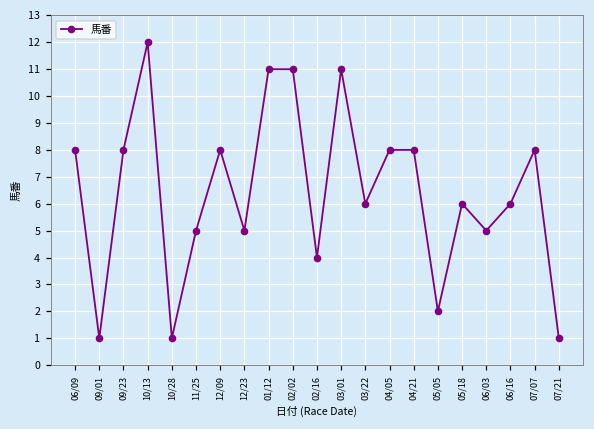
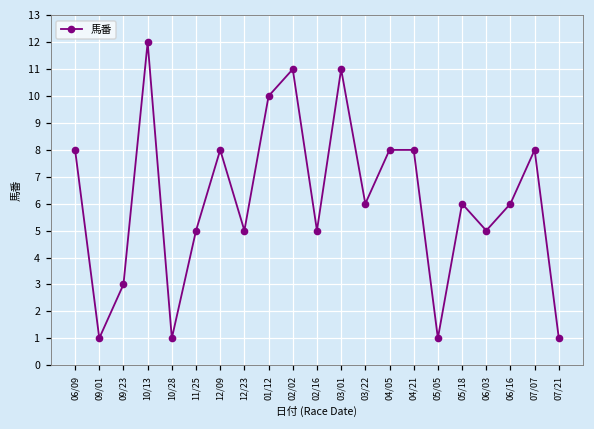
  {
    "06/09": 8,
    "09/01": 1,
-   "09/23": 8,
+   "09/23": 3,
    "10/13": 12,
    "10/28": 1,
    "11/25": 5,
    "12/09": 8,
    "12/23": 5,
-   "01/12": 11,
+   "01/12": 10,
    "02/02": 11,
-   "02/16": 4,
+   "02/16": 5,
    "03/01": 11,
    "03/22": 6,
    "04/05": 8,
    "04/21": 8,
-   "05/05": 2,
+   "05/05": 1,
    "05/18": 6,
    "06/03": 5,
    "06/16": 6,
    "07/07": 8,
    "07/21": 1
  }
